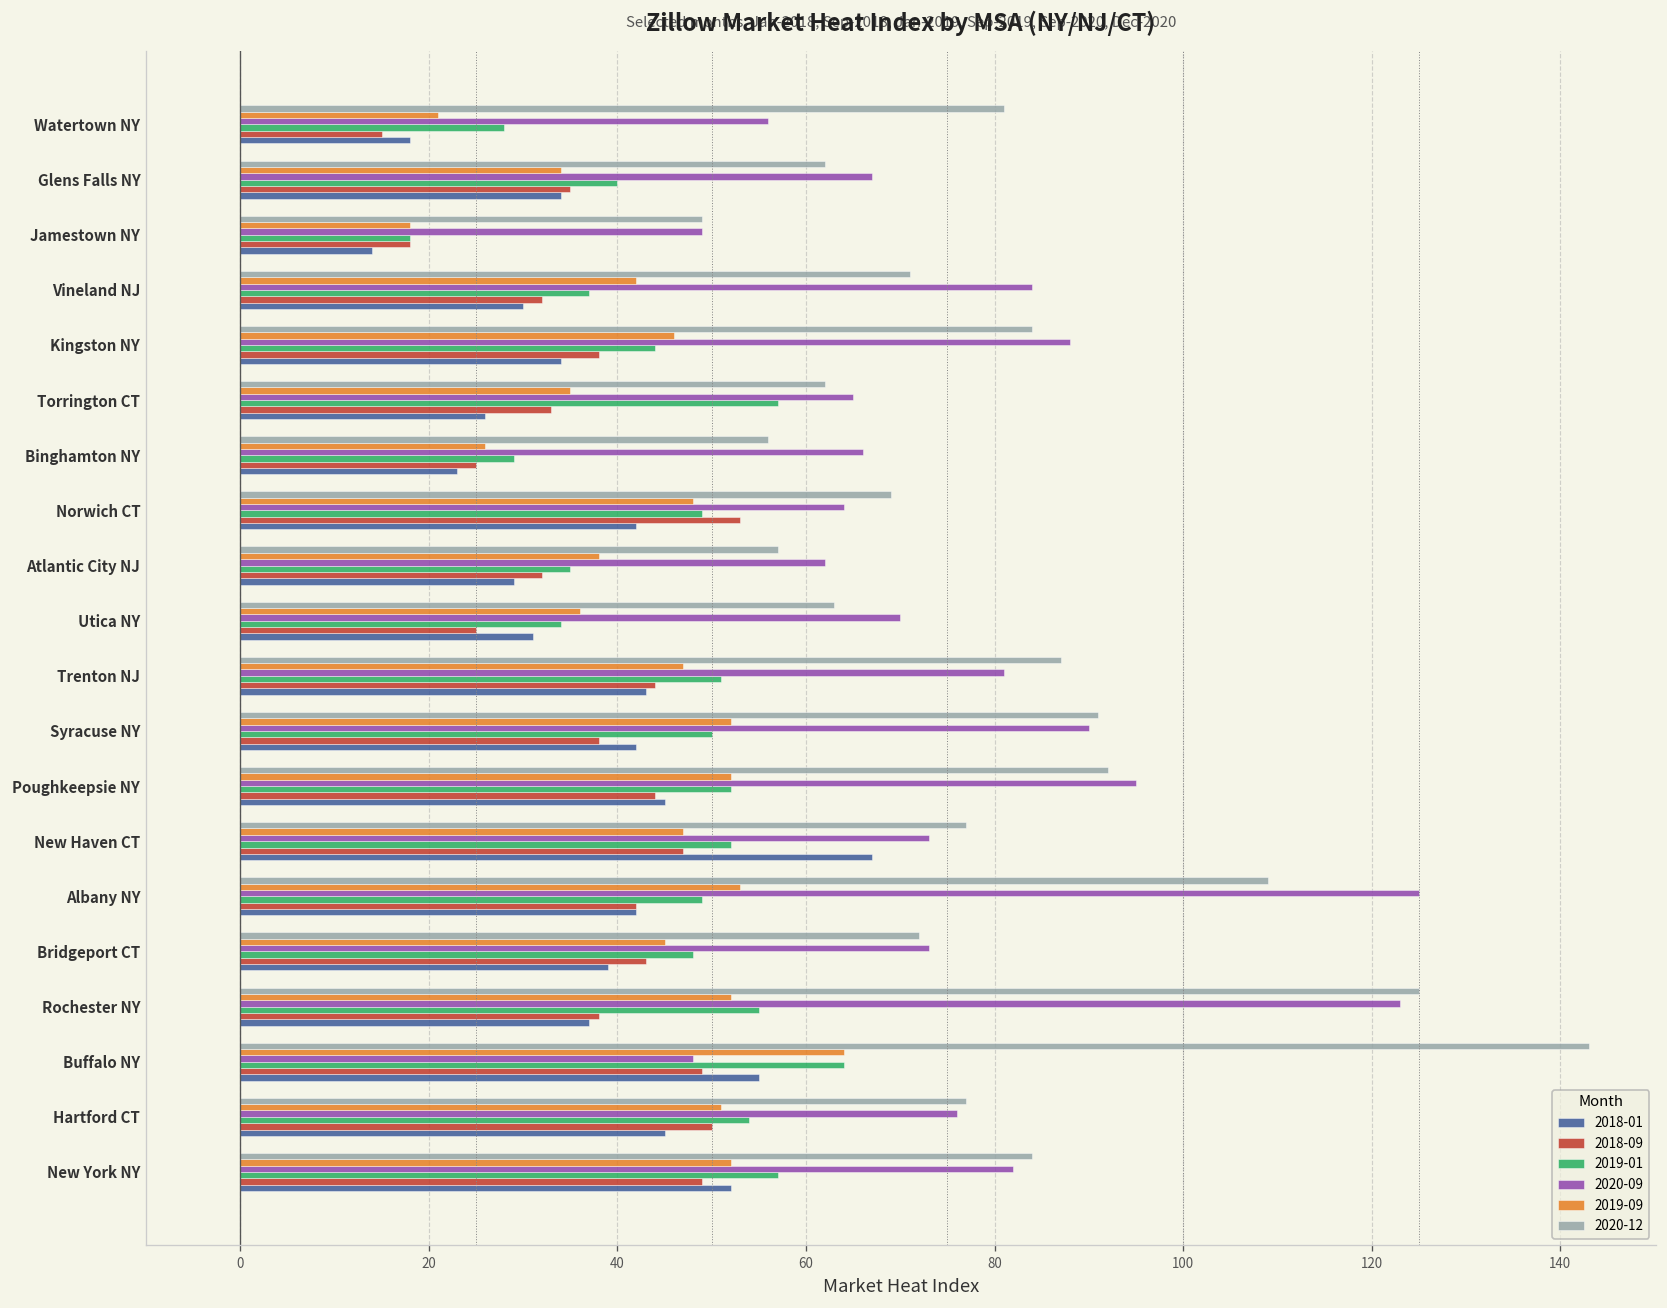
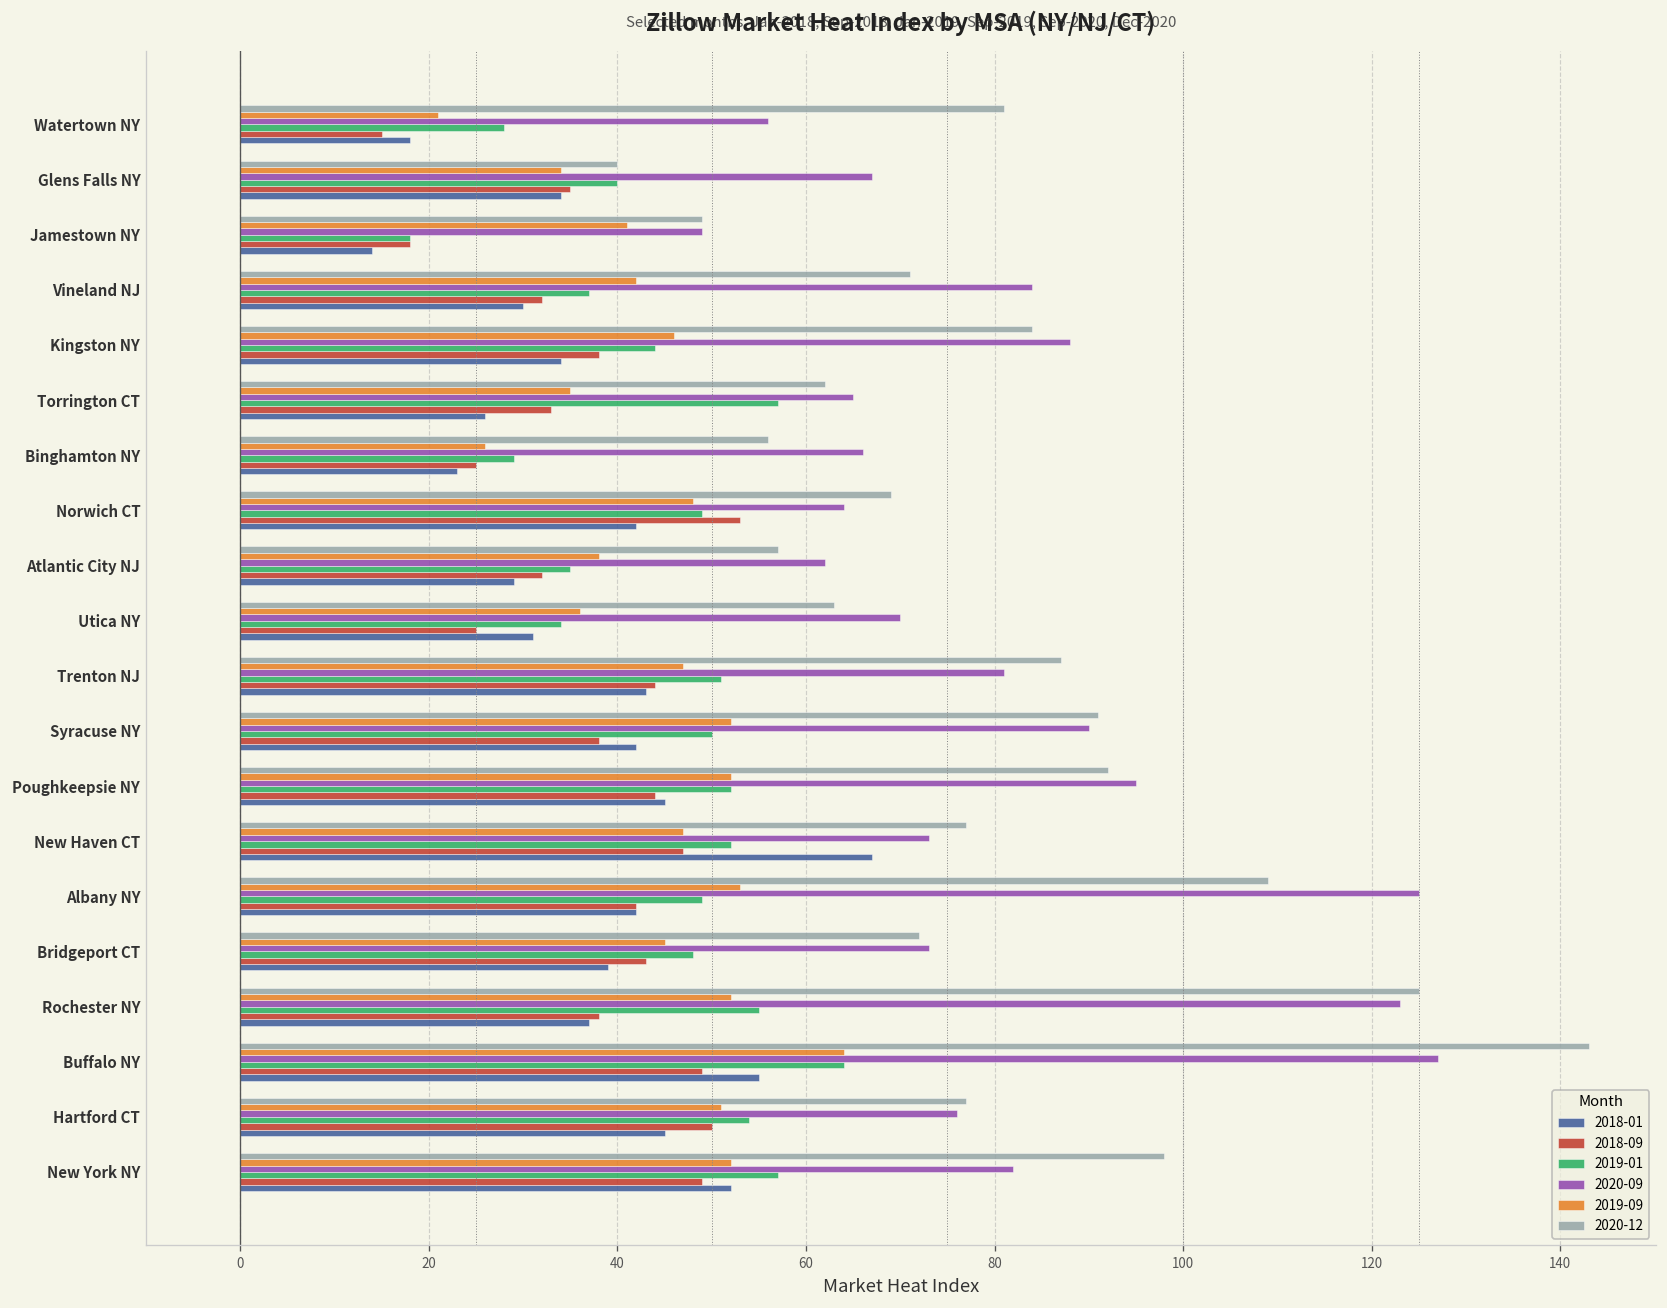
  {
    "2018-01": {
      "Watertown NY": 18,
      "Glens Falls NY": 34,
      "Jamestown NY": 14,
      "Vineland NJ": 30,
      "Kingston NY": 34,
      "Torrington CT": 26,
      "Binghamton NY": 23,
      "Norwich CT": 42,
      "Atlantic City NJ": 29,
      "Utica NY": 31,
      "Trenton NJ": 43,
      "Syracuse NY": 42,
      "Poughkeepsie NY": 45,
      "New Haven CT": 67,
      "Albany NY": 42,
      "Bridgeport CT": 39,
      "Rochester NY": 37,
      "Buffalo NY": 55,
      "Hartford CT": 45,
      "New York NY": 52
    },
    "2018-09": {
      "Watertown NY": 15,
      "Glens Falls NY": 35,
      "Jamestown NY": 18,
      "Vineland NJ": 32,
      "Kingston NY": 38,
      "Torrington CT": 33,
      "Binghamton NY": 25,
      "Norwich CT": 53,
      "Atlantic City NJ": 32,
      "Utica NY": 25,
      "Trenton NJ": 44,
      "Syracuse NY": 38,
      "Poughkeepsie NY": 44,
      "New Haven CT": 47,
      "Albany NY": 42,
      "Bridgeport CT": 43,
      "Rochester NY": 38,
      "Buffalo NY": 49,
      "Hartford CT": 50,
      "New York NY": 49
    },
    "2019-01": {
      "Watertown NY": 28,
      "Glens Falls NY": 40,
      "Jamestown NY": 18,
      "Vineland NJ": 37,
      "Kingston NY": 44,
      "Torrington CT": 57,
      "Binghamton NY": 29,
      "Norwich CT": 49,
      "Atlantic City NJ": 35,
      "Utica NY": 34,
      "Trenton NJ": 51,
      "Syracuse NY": 50,
      "Poughkeepsie NY": 52,
      "New Haven CT": 52,
      "Albany NY": 49,
      "Bridgeport CT": 48,
      "Rochester NY": 55,
      "Buffalo NY": 64,
      "Hartford CT": 54,
      "New York NY": 57
    },
    "2020-09": {
      "Watertown NY": 56,
      "Glens Falls NY": 67,
      "Jamestown NY": 49,
      "Vineland NJ": 84,
      "Kingston NY": 88,
      "Torrington CT": 65,
      "Binghamton NY": 66,
      "Norwich CT": 64,
      "Atlantic City NJ": 62,
      "Utica NY": 70,
      "Trenton NJ": 81,
      "Syracuse NY": 90,
      "Poughkeepsie NY": 95,
      "New Haven CT": 73,
      "Albany NY": 125,
      "Bridgeport CT": 73,
      "Rochester NY": 123,
-     "Buffalo NY": 48,
+     "Buffalo NY": 127,
      "Hartford CT": 76,
      "New York NY": 82
    },
    "2019-09": {
      "Watertown NY": 21,
      "Glens Falls NY": 34,
-     "Jamestown NY": 18,
+     "Jamestown NY": 41,
      "Vineland NJ": 42,
      "Kingston NY": 46,
      "Torrington CT": 35,
      "Binghamton NY": 26,
      "Norwich CT": 48,
      "Atlantic City NJ": 38,
      "Utica NY": 36,
      "Trenton NJ": 47,
      "Syracuse NY": 52,
      "Poughkeepsie NY": 52,
      "New Haven CT": 47,
      "Albany NY": 53,
      "Bridgeport CT": 45,
      "Rochester NY": 52,
      "Buffalo NY": 64,
      "Hartford CT": 51,
      "New York NY": 52
    },
    "2020-12": {
      "Watertown NY": 81,
-     "Glens Falls NY": 62,
+     "Glens Falls NY": 40,
      "Jamestown NY": 49,
      "Vineland NJ": 71,
      "Kingston NY": 84,
      "Torrington CT": 62,
      "Binghamton NY": 56,
      "Norwich CT": 69,
      "Atlantic City NJ": 57,
      "Utica NY": 63,
      "Trenton NJ": 87,
      "Syracuse NY": 91,
      "Poughkeepsie NY": 92,
      "New Haven CT": 77,
      "Albany NY": 109,
      "Bridgeport CT": 72,
      "Rochester NY": 125,
      "Buffalo NY": 143,
      "Hartford CT": 77,
-     "New York NY": 84
+     "New York NY": 98
    }
  }
